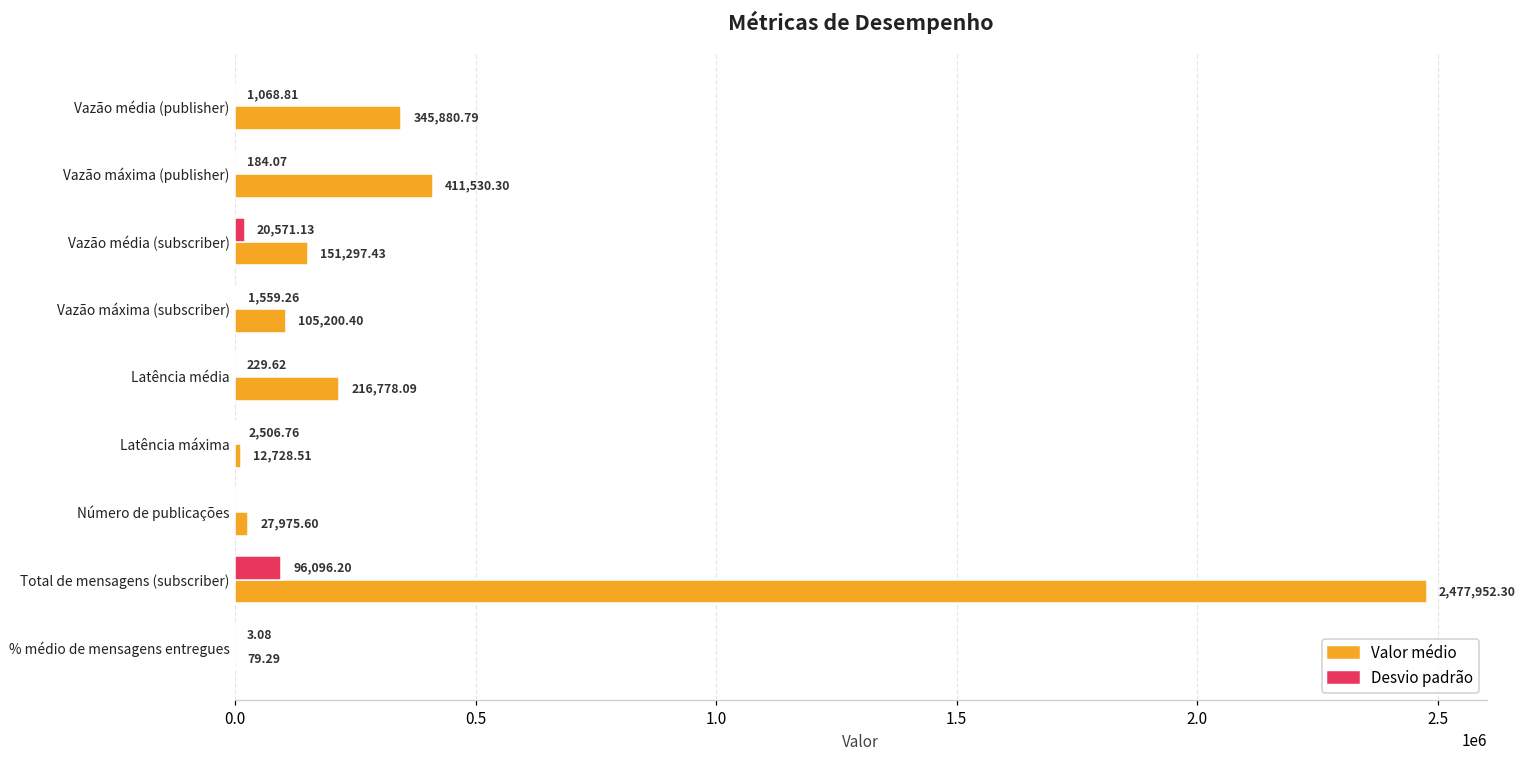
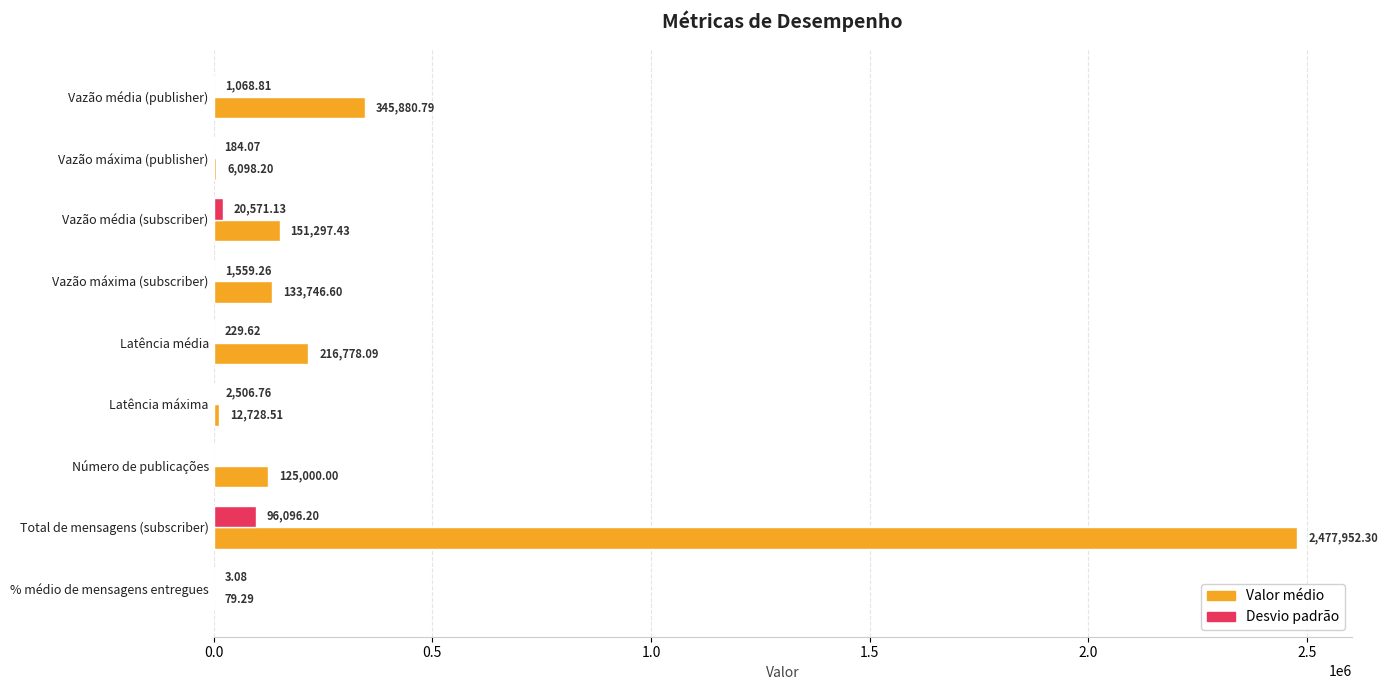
  {
    "Valor médio": {
      "Vazão média (publisher)": "345,880.79",
-     "Vazão máxima (publisher)": "411,530.30",
+     "Vazão máxima (publisher)": "6,098.20",
      "Vazão média (subscriber)": "151,297.43",
-     "Vazão máxima (subscriber)": "105,200.40",
+     "Vazão máxima (subscriber)": "133,746.60",
      "Latência média": "216,778.09",
      "Latência máxima": "12,728.51",
-     "Número de publicações": "27,975.60",
+     "Número de publicações": "125,000.00",
      "Total de mensagens (subscriber)": "2,477,952.30",
      "% médio de mensagens entregues": "79.29"
    },
    "Desvio padrão": {
      "Vazão média (publisher)": "1,068.81",
      "Vazão máxima (publisher)": "184.07",
      "Vazão média (subscriber)": "20,571.13",
      "Vazão máxima (subscriber)": "1,559.26",
      "Latência média": "229.62",
      "Latência máxima": "2,506.76",
      "Total de mensagens (subscriber)": "96,096.20",
      "% médio de mensagens entregues": "3.08"
    }
  }
